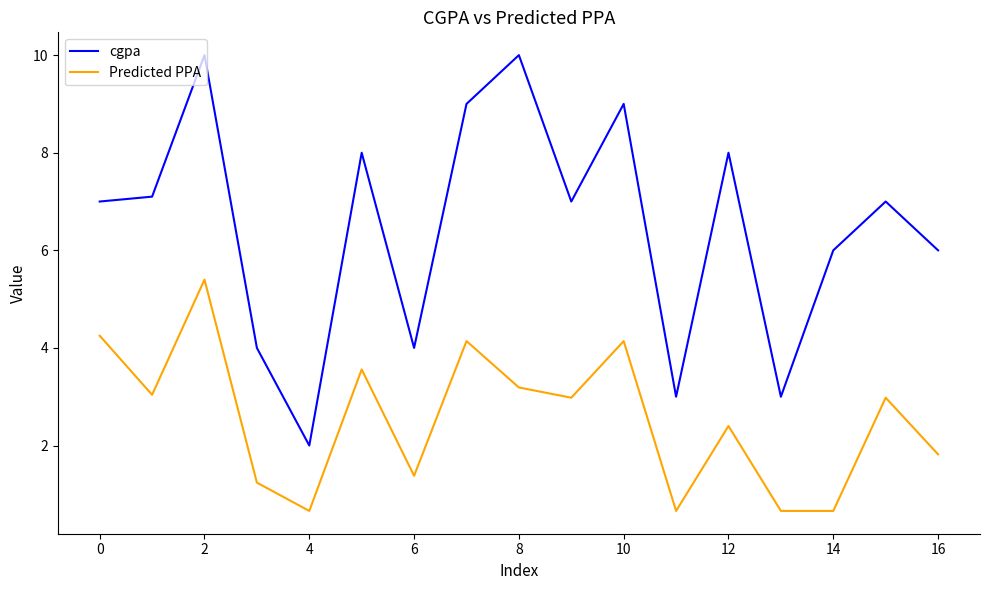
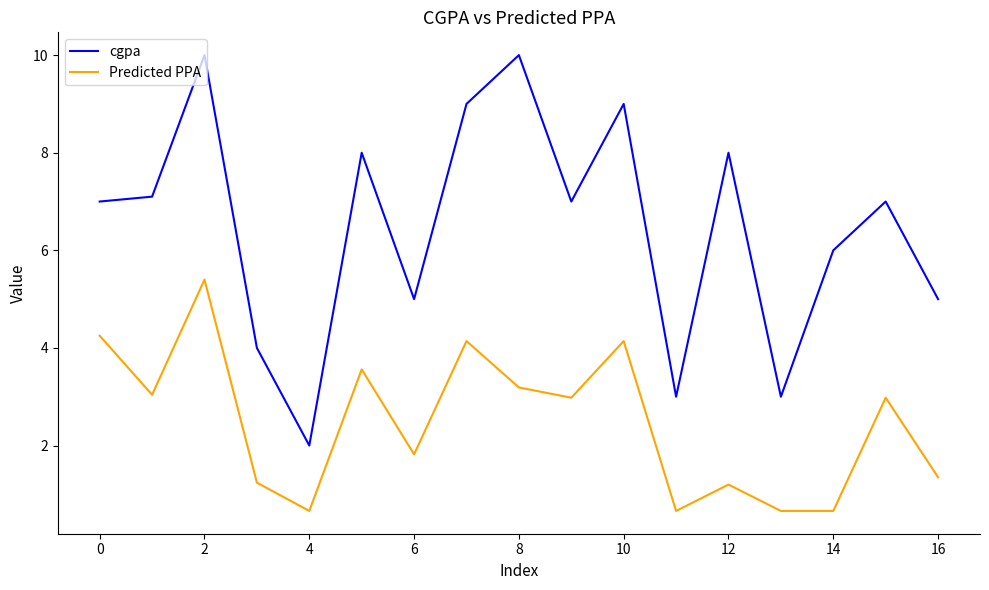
  {
    "cgpa": {
      "0": 7,
      "4": 2,
-     "6": 4,
+     "6": 5,
      "8": 10,
      "10": 9,
      "12": 8,
      "14": 6,
-     "16": 6
+     "16": 5
    },
    "Predicted PPA": {
      "0": 4.3,
      "2": 5.4,
      "4": 0.7,
-     "6": 1.4,
+     "6": 1.8,
      "8": 3.2,
      "10": 4.1,
-     "12": 2.4,
+     "12": 1.2,
      "14": 0.7,
-     "16": 1.8
+     "16": 1.4
    }
  }
